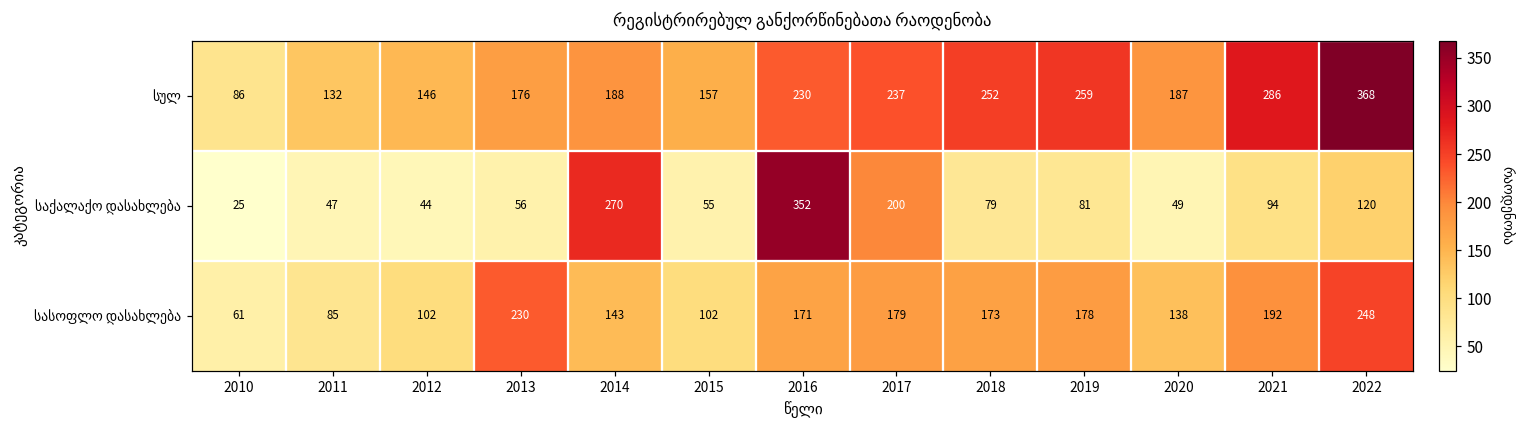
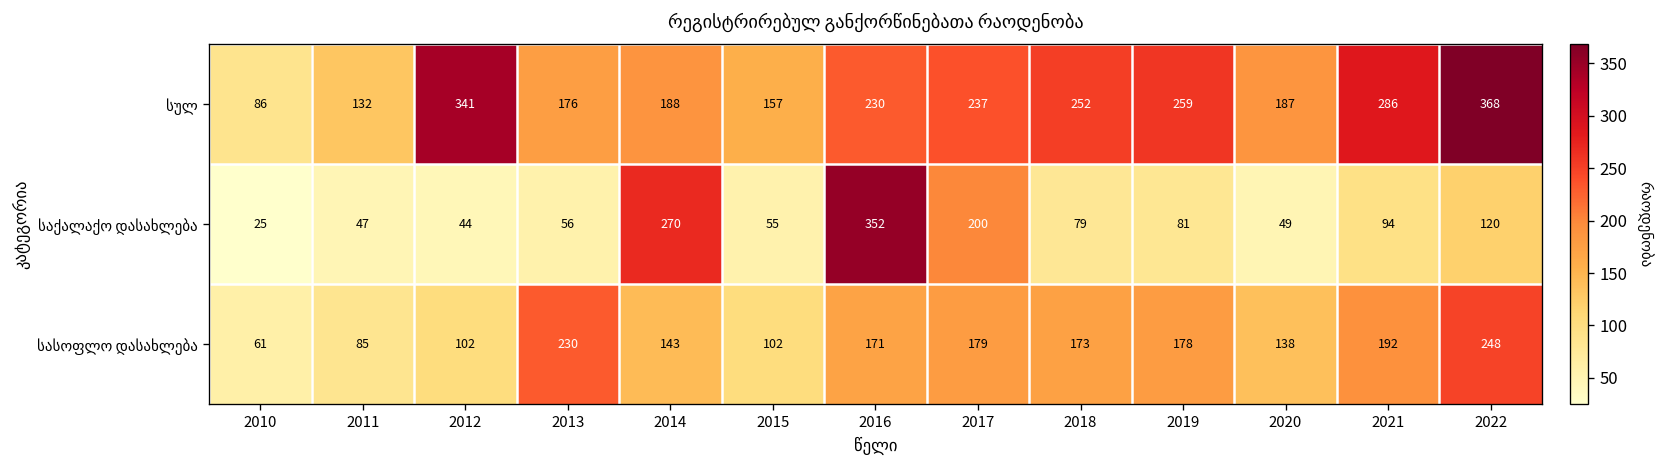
  {
    "სულ": {
      "2010": 86,
      "2011": 132,
-     "2012": 146,
+     "2012": 341,
      "2013": 176,
      "2014": 188,
      "2015": 157,
      "2016": 230,
      "2017": 237,
      "2018": 252,
      "2019": 259,
      "2020": 187,
      "2021": 286,
      "2022": 368
    },
    "საქალაქო დასახლება": {
      "2010": 25,
      "2011": 47,
      "2012": 44,
      "2013": 56,
      "2014": 270,
      "2015": 55,
      "2016": 352,
      "2017": 200,
      "2018": 79,
      "2019": 81,
      "2020": 49,
      "2021": 94,
      "2022": 120
    },
    "სასოფლო დასახლება": {
      "2010": 61,
      "2011": 85,
      "2012": 102,
      "2013": 230,
      "2014": 143,
      "2015": 102,
      "2016": 171,
      "2017": 179,
      "2018": 173,
      "2019": 178,
      "2020": 138,
      "2021": 192,
      "2022": 248
    }
  }
